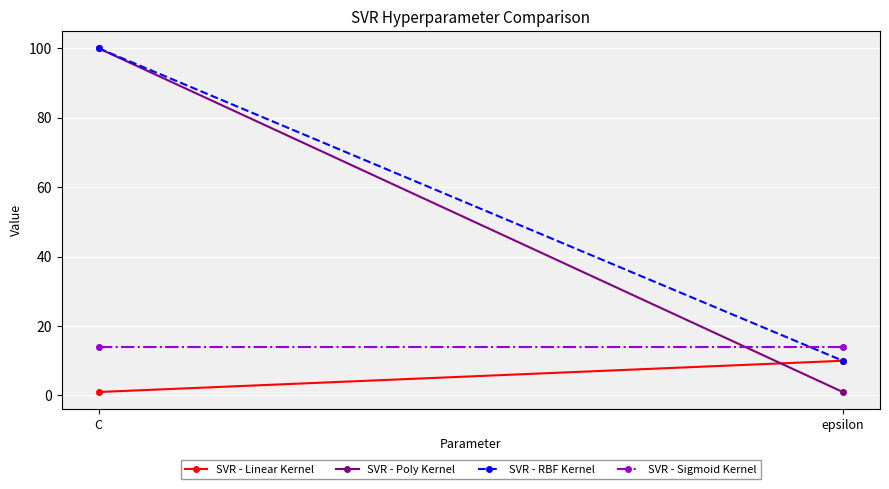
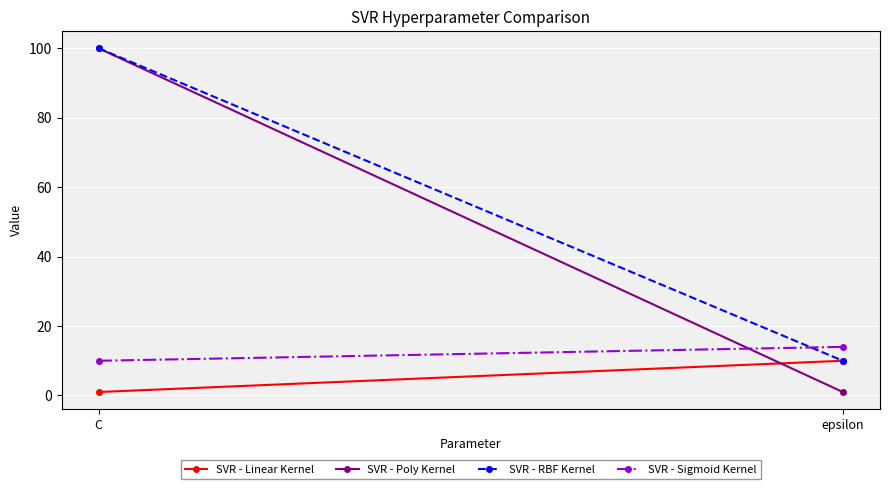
  {
    "SVR - Linear Kernel": {
      "C": 1
    },
    "SVR - Poly Kernel": {
      "epsilon": 1
    },
    "SVR - Sigmoid Kernel": {
-     "C": 14,
+     "C": 10,
      "epsilon": 14
    }
  }
